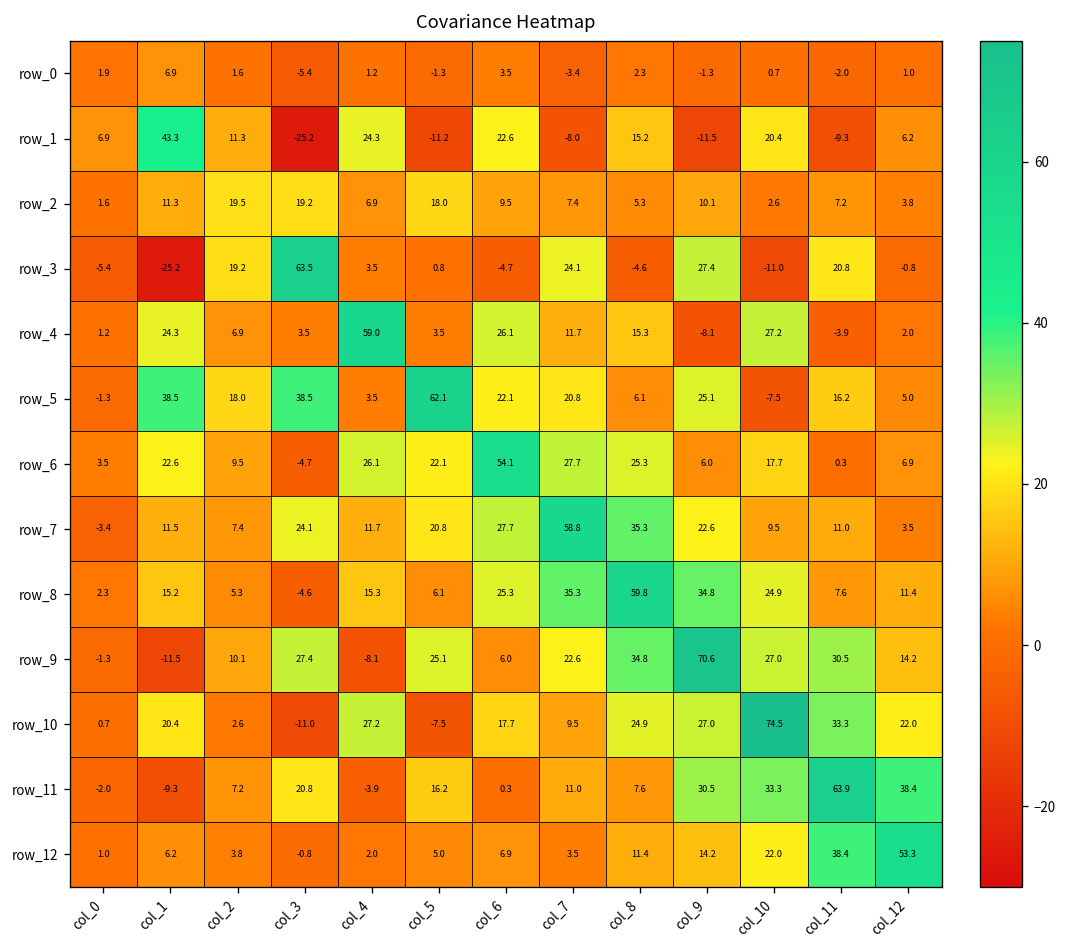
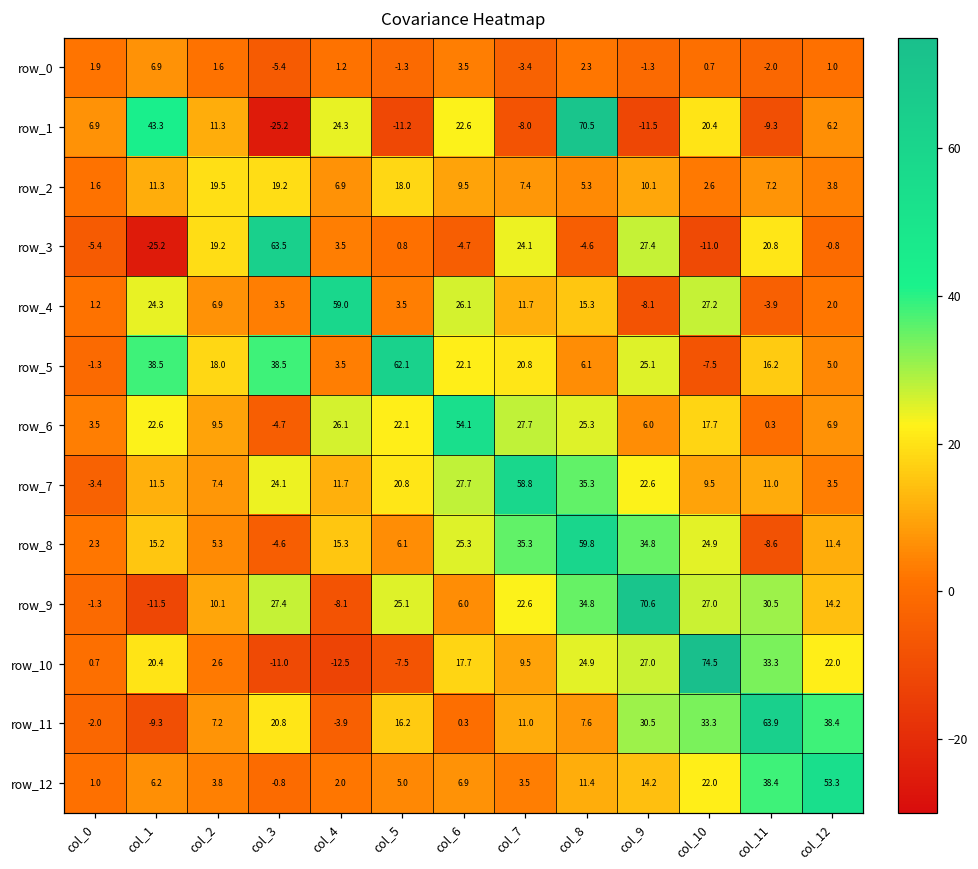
  {
    "row_0": {
      "col_0": 1.9,
      "col_1": 6.9,
      "col_2": 1.6,
      "col_3": -5.4,
      "col_4": 1.2,
      "col_5": -1.3,
      "col_6": 3.5,
      "col_7": -3.4,
      "col_8": 2.3,
      "col_9": -1.3,
      "col_10": 0.7,
      "col_11": -2.0,
      "col_12": 1.0
    },
    "row_1": {
      "col_0": 6.9,
      "col_1": 43.3,
      "col_2": 11.3,
      "col_3": -25.2,
      "col_4": 24.3,
      "col_5": -11.2,
      "col_6": 22.6,
      "col_7": -8.0,
-     "col_8": 15.2,
+     "col_8": 70.5,
      "col_9": -11.5,
      "col_10": 20.4,
      "col_11": -9.3,
      "col_12": 6.2
    },
    "row_2": {
      "col_0": 1.6,
      "col_1": 11.3,
      "col_2": 19.5,
      "col_3": 19.2,
      "col_4": 6.9,
      "col_5": 18.0,
      "col_6": 9.5,
      "col_7": 7.4,
      "col_8": 5.3,
      "col_9": 10.1,
      "col_10": 2.6,
      "col_11": 7.2,
      "col_12": 3.8
    },
    "row_3": {
      "col_0": -5.4,
      "col_1": -25.2,
      "col_2": 19.2,
      "col_3": 63.5,
      "col_4": 3.5,
      "col_5": 0.8,
      "col_6": -4.7,
      "col_7": 24.1,
      "col_8": -4.6,
      "col_9": 27.4,
      "col_10": -11.0,
      "col_11": 20.8,
      "col_12": -0.8
    },
    "row_4": {
      "col_0": 1.2,
      "col_1": 24.3,
      "col_2": 6.9,
      "col_3": 3.5,
      "col_4": 59.0,
      "col_5": 3.5,
      "col_6": 26.1,
      "col_7": 11.7,
      "col_8": 15.3,
      "col_9": -8.1,
      "col_10": 27.2,
      "col_11": -3.9,
      "col_12": 2.0
    },
    "row_5": {
      "col_0": -1.3,
      "col_1": 38.5,
      "col_2": 18.0,
      "col_3": 38.5,
      "col_4": 3.5,
      "col_5": 62.1,
      "col_6": 22.1,
      "col_7": 20.8,
      "col_8": 6.1,
      "col_9": 25.1,
      "col_10": -7.5,
      "col_11": 16.2,
      "col_12": 5.0
    },
    "row_6": {
      "col_0": 3.5,
      "col_1": 22.6,
      "col_2": 9.5,
      "col_3": -4.7,
      "col_4": 26.1,
      "col_5": 22.1,
      "col_6": 54.1,
      "col_7": 27.7,
      "col_8": 25.3,
      "col_9": 6.0,
      "col_10": 17.7,
      "col_11": 0.3,
      "col_12": 6.9
    },
    "row_7": {
      "col_0": -3.4,
      "col_1": 11.5,
      "col_2": 7.4,
      "col_3": 24.1,
      "col_4": 11.7,
      "col_5": 20.8,
      "col_6": 27.7,
      "col_7": 58.8,
      "col_8": 35.3,
      "col_9": 22.6,
      "col_10": 9.5,
      "col_11": 11.0,
      "col_12": 3.5
    },
    "row_8": {
      "col_0": 2.3,
      "col_1": 15.2,
      "col_2": 5.3,
      "col_3": -4.6,
      "col_4": 15.3,
      "col_5": 6.1,
      "col_6": 25.3,
      "col_7": 35.3,
      "col_8": 59.8,
      "col_9": 34.8,
      "col_10": 24.9,
-     "col_11": 7.6,
+     "col_11": -8.6,
      "col_12": 11.4
    },
    "row_9": {
      "col_0": -1.3,
      "col_1": -11.5,
      "col_2": 10.1,
      "col_3": 27.4,
      "col_4": -8.1,
      "col_5": 25.1,
      "col_6": 6.0,
      "col_7": 22.6,
      "col_8": 34.8,
      "col_9": 70.6,
      "col_10": 27.0,
      "col_11": 30.5,
      "col_12": 14.2
    },
    "row_10": {
      "col_0": 0.7,
      "col_1": 20.4,
      "col_2": 2.6,
      "col_3": -11.0,
-     "col_4": 27.2,
+     "col_4": -12.5,
      "col_5": -7.5,
      "col_6": 17.7,
      "col_7": 9.5,
      "col_8": 24.9,
      "col_9": 27.0,
      "col_10": 74.5,
      "col_11": 33.3,
      "col_12": 22.0
    },
    "row_11": {
      "col_0": -2.0,
      "col_1": -9.3,
      "col_2": 7.2,
      "col_3": 20.8,
      "col_4": -3.9,
      "col_5": 16.2,
      "col_6": 0.3,
      "col_7": 11.0,
      "col_8": 7.6,
      "col_9": 30.5,
      "col_10": 33.3,
      "col_11": 63.9,
      "col_12": 38.4
    },
    "row_12": {
      "col_0": 1.0,
      "col_1": 6.2,
      "col_2": 3.8,
      "col_3": -0.8,
      "col_4": 2.0,
      "col_5": 5.0,
      "col_6": 6.9,
      "col_7": 3.5,
      "col_8": 11.4,
      "col_9": 14.2,
      "col_10": 22.0,
      "col_11": 38.4,
      "col_12": 53.3
    }
  }
